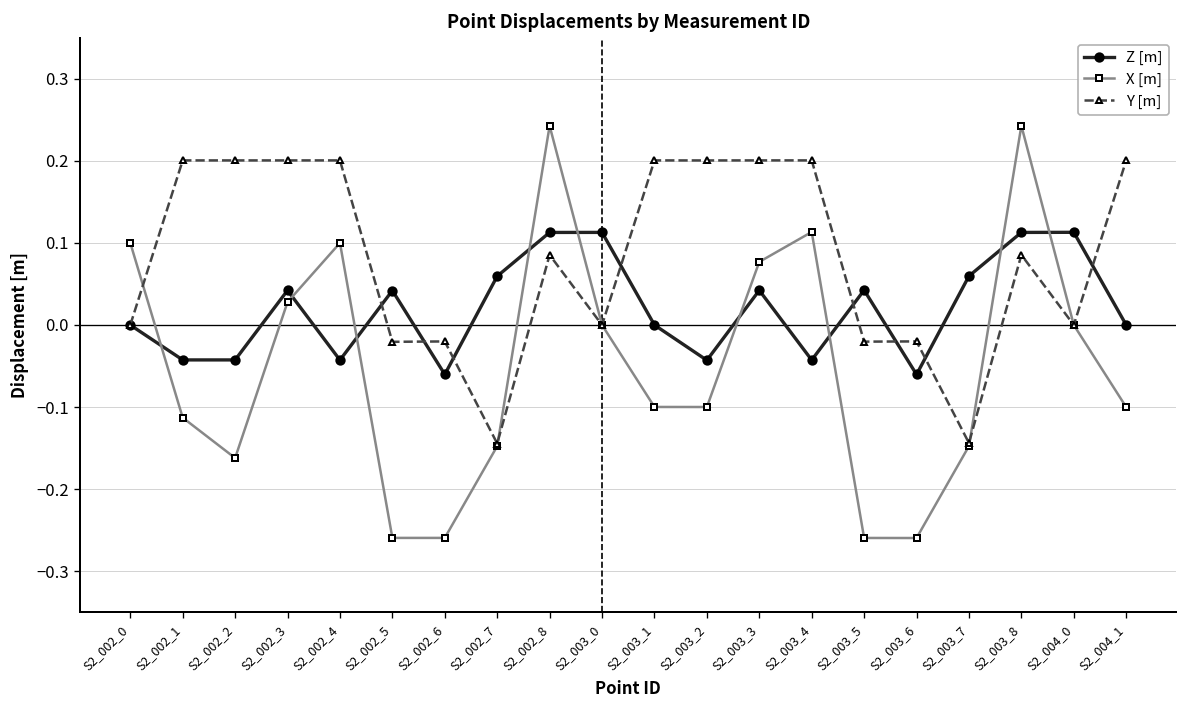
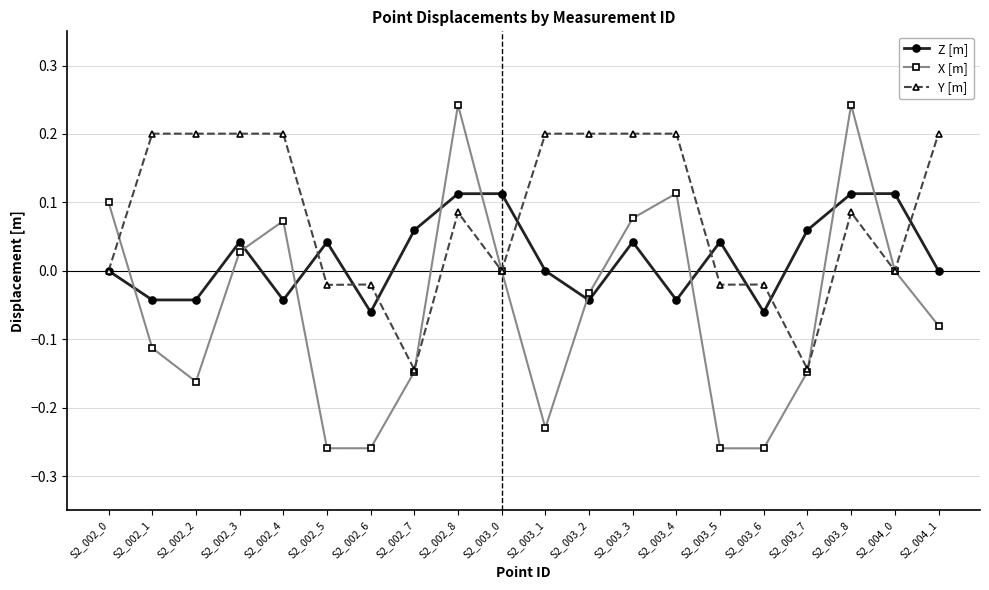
  {
    "X [m]": {
      "S2_002_0": 0.10,
      "S2_002_1": -0.11,
      "S2_002_2": -0.16,
      "S2_002_3": 0.03,
-     "S2_002_4": 0.10,
+     "S2_002_4": 0.07,
      "S2_002_5": -0.26,
      "S2_002_6": -0.26,
      "S2_002_8": 0.24,
-     "S2_003_1": -0.10,
-     "S2_003_2": -0.10,
+     "S2_003_1": -0.23,
+     "S2_003_2": -0.03,
      "S2_003_3": 0.08,
      "S2_003_4": 0.11,
      "S2_003_5": -0.26,
      "S2_003_6": -0.26,
      "S2_003_8": 0.24,
-     "S2_004_1": -0.10
+     "S2_004_1": -0.08
    }
  }
